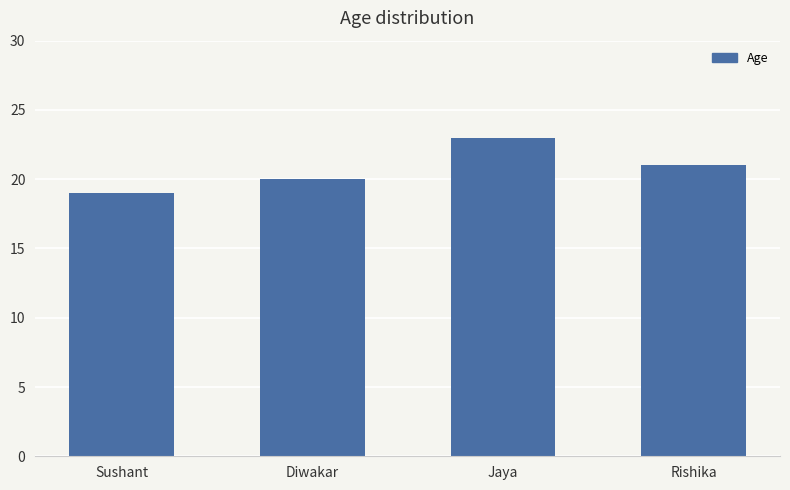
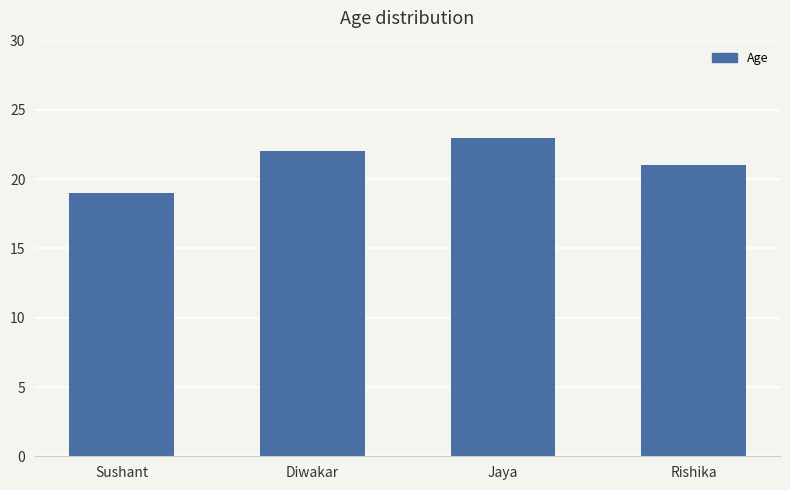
  {
    "Sushant": 19,
-   "Diwakar": 20,
+   "Diwakar": 22,
    "Jaya": 23,
    "Rishika": 21
  }
